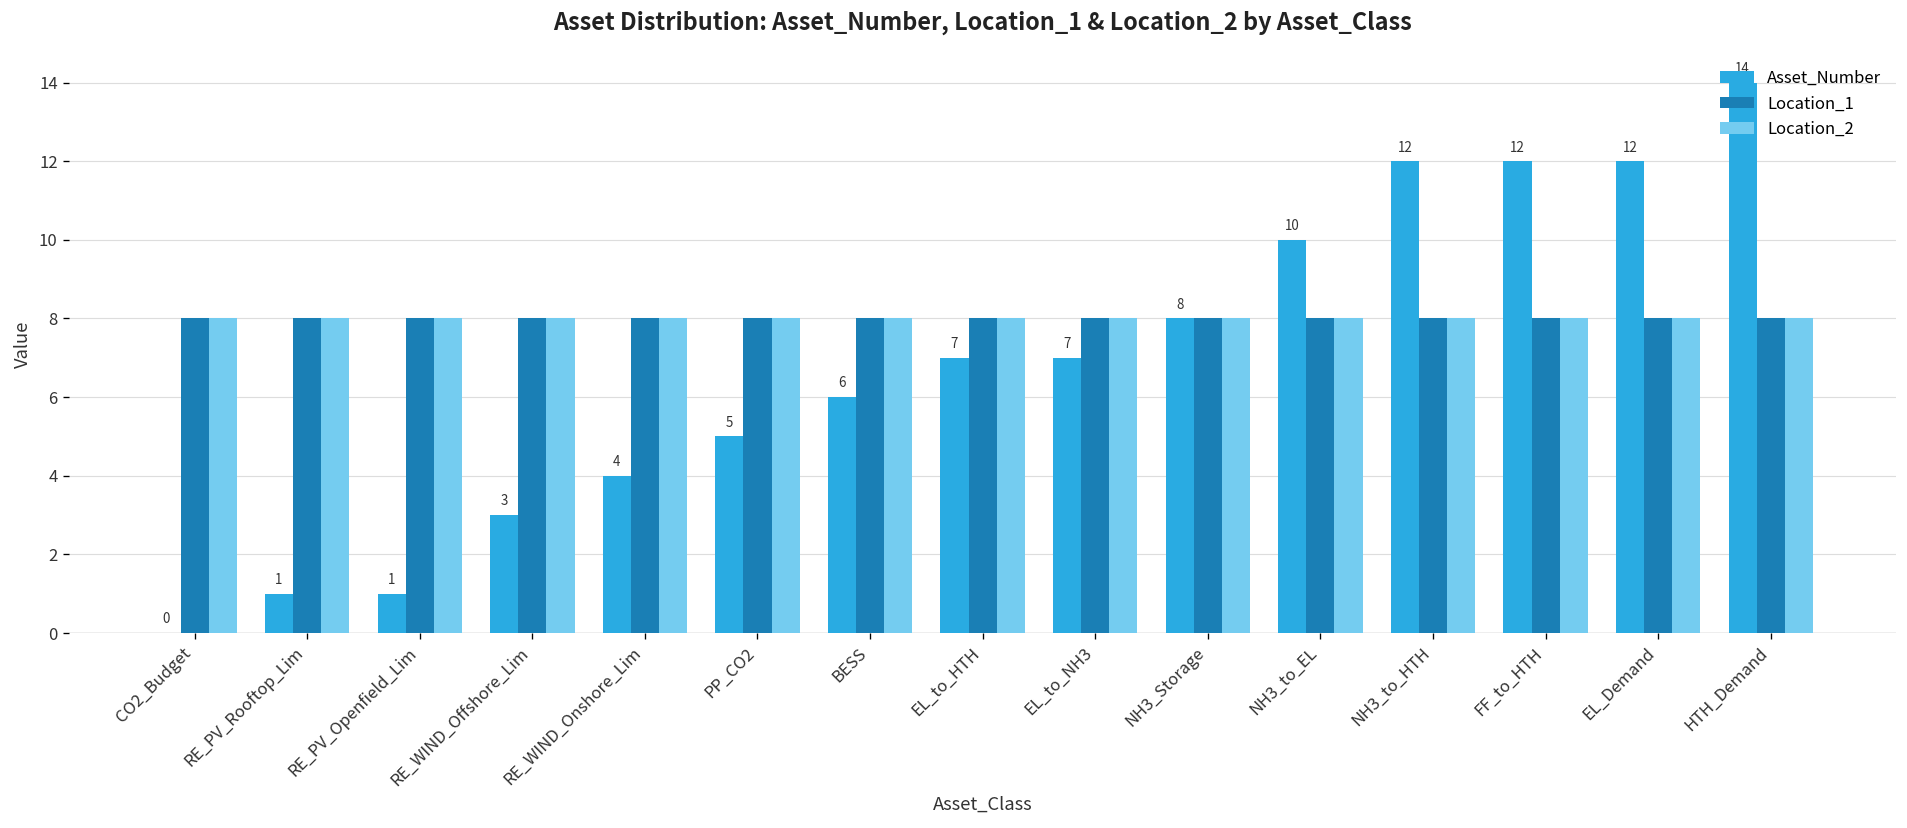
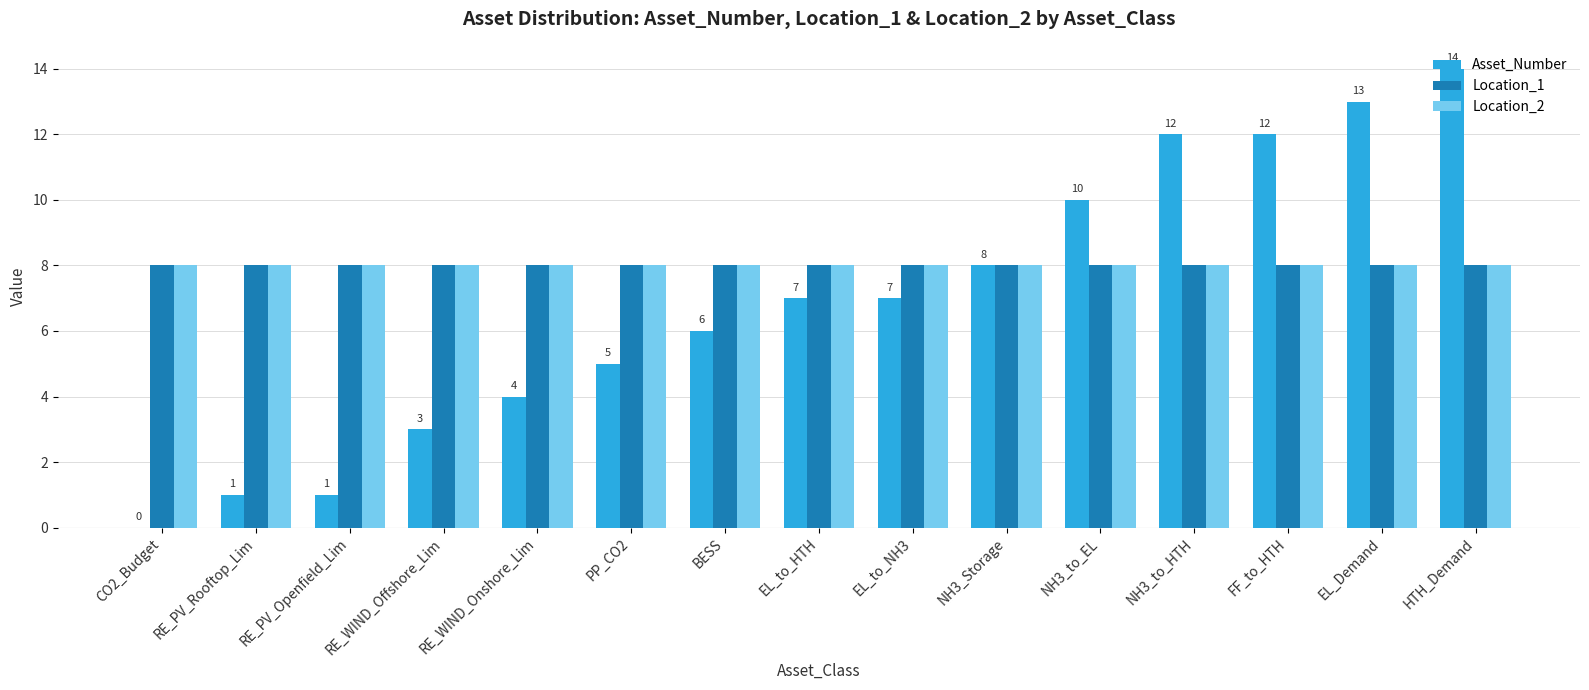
  {
    "Asset_Number": {
      "CO2_Budget": 0,
      "RE_PV_Rooftop_Lim": 1,
      "RE_PV_Openfield_Lim": 1,
      "RE_WIND_Offshore_Lim": 3,
      "RE_WIND_Onshore_Lim": 4,
      "PP_CO2": 5,
      "BESS": 6,
      "EL_to_HTH": 7,
      "EL_to_NH3": 7,
      "NH3_Storage": 8,
      "NH3_to_EL": 10,
      "NH3_to_HTH": 12,
      "FF_to_HTH": 12,
-     "EL_Demand": 12,
+     "EL_Demand": 13,
      "HTH_Demand": 14
    },
    "Location_1": {
      "CO2_Budget": 8.0,
      "RE_PV_Rooftop_Lim": 8.0,
      "RE_PV_Openfield_Lim": 8.0,
      "RE_WIND_Offshore_Lim": 8.0,
      "RE_WIND_Onshore_Lim": 8.0,
      "PP_CO2": 8.0,
      "BESS": 8.0,
      "EL_to_HTH": 8.0,
      "EL_to_NH3": 8.0,
      "NH3_to_EL": 8.0,
      "NH3_to_HTH": 8.0,
      "FF_to_HTH": 8.0,
      "EL_Demand": 8.0,
      "HTH_Demand": 8.0
    },
    "Location_2": {
      "CO2_Budget": 8.0,
      "RE_PV_Rooftop_Lim": 8.0,
      "RE_PV_Openfield_Lim": 8.0,
      "RE_WIND_Offshore_Lim": 8.0,
      "RE_WIND_Onshore_Lim": 8.0,
      "PP_CO2": 8.0,
      "BESS": 8.0,
      "EL_to_HTH": 8.0,
      "EL_to_NH3": 8.0,
      "NH3_Storage": 8.0,
      "NH3_to_EL": 8.0,
      "NH3_to_HTH": 8.0,
      "FF_to_HTH": 8.0,
      "EL_Demand": 8.0,
      "HTH_Demand": 8.0
    }
  }
